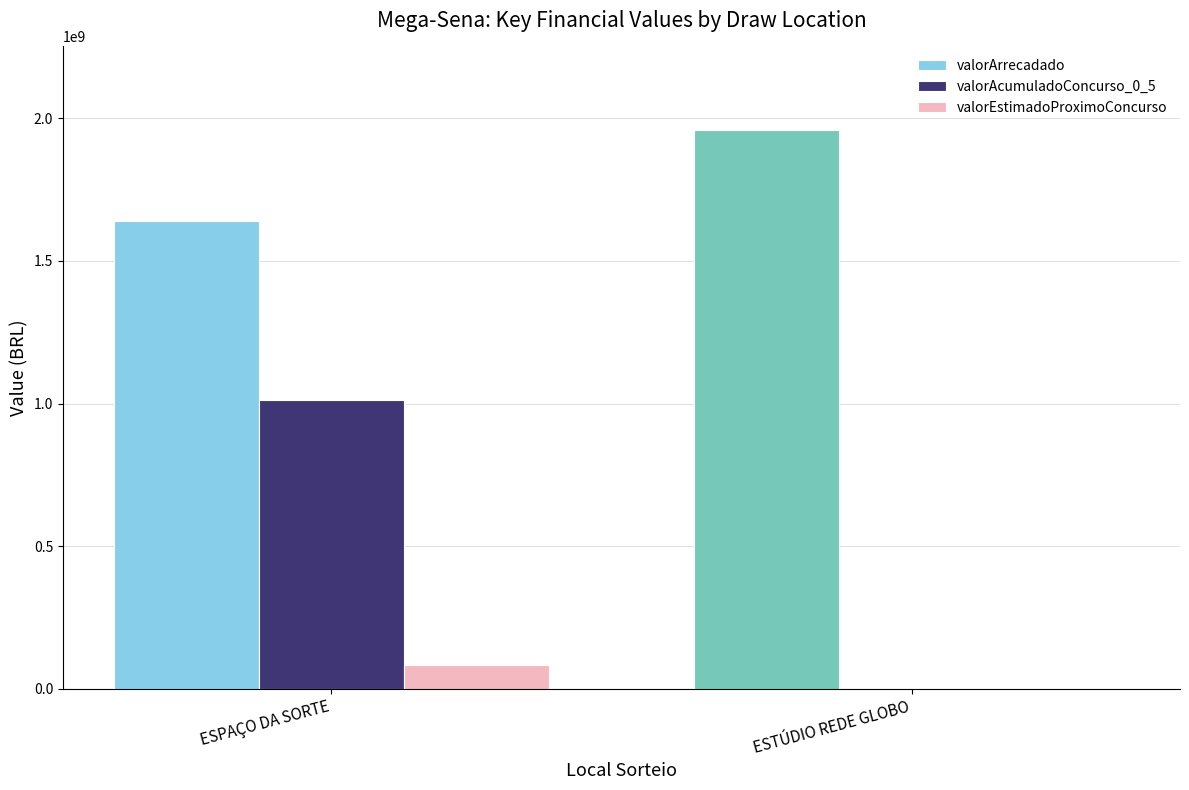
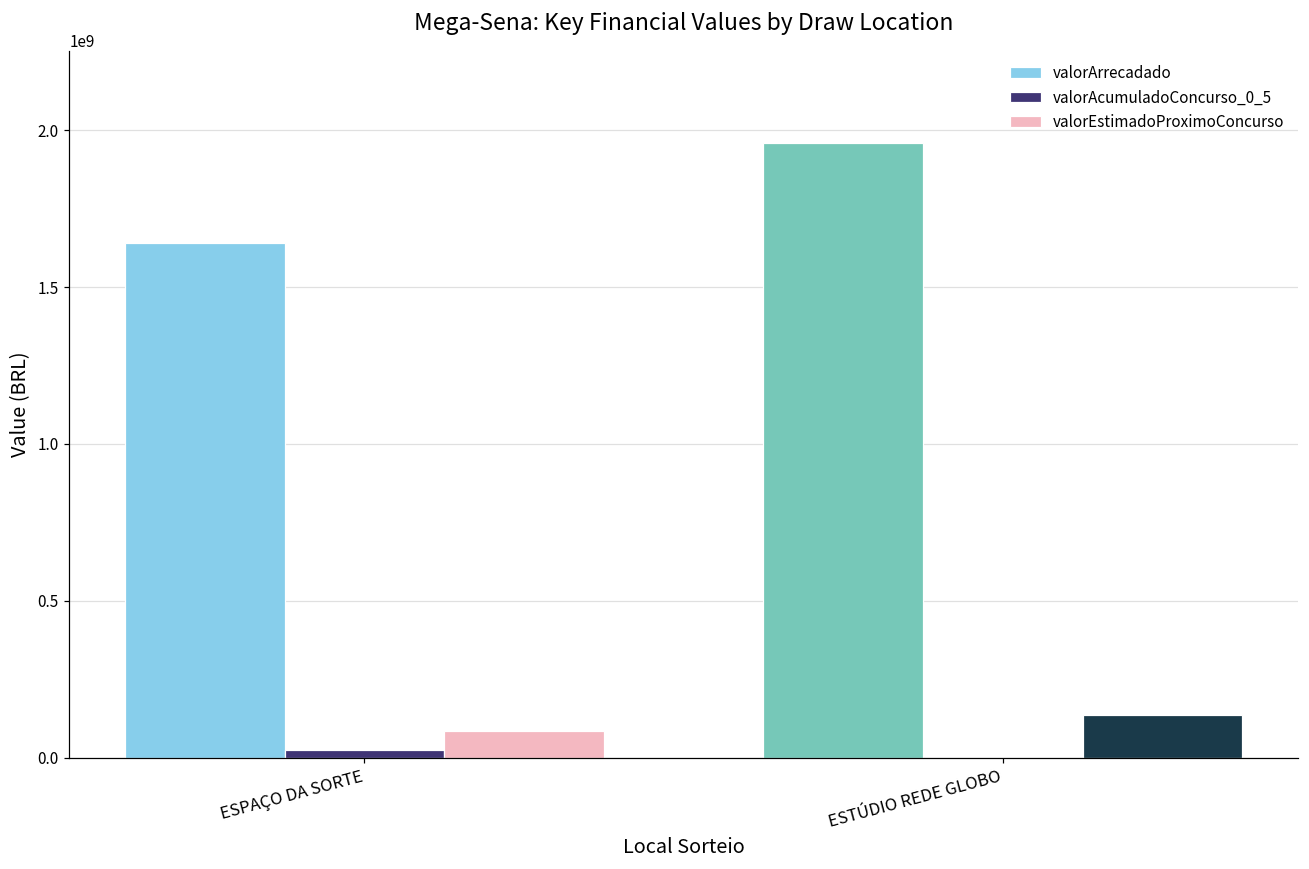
  {
    "valorArrecadado": {
      "ESPAÇO DA SORTE": 1640000000,
      "ESTÚDIO REDE GLOBO": 1960000000
    },
    "valorAcumuladoConcurso_0_5": {
-     "ESPAÇO DA SORTE": 1010000000,
+     "ESPAÇO DA SORTE": 20000000,
      "ESTÚDIO REDE GLOBO": 0
    },
    "valorEstimadoProximoConcurso": {
      "ESPAÇO DA SORTE": 80000000,
-     "ESTÚDIO REDE GLOBO": 0
+     "ESTÚDIO REDE GLOBO": 140000000
    }
  }
